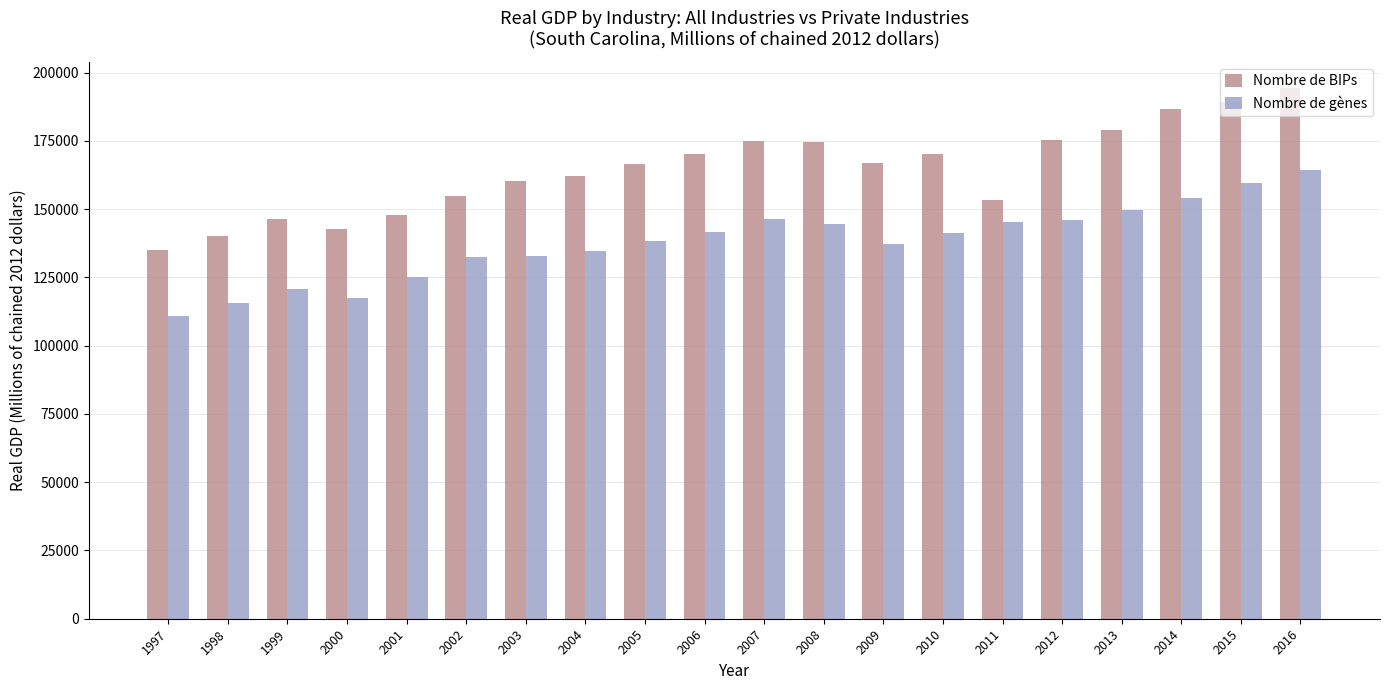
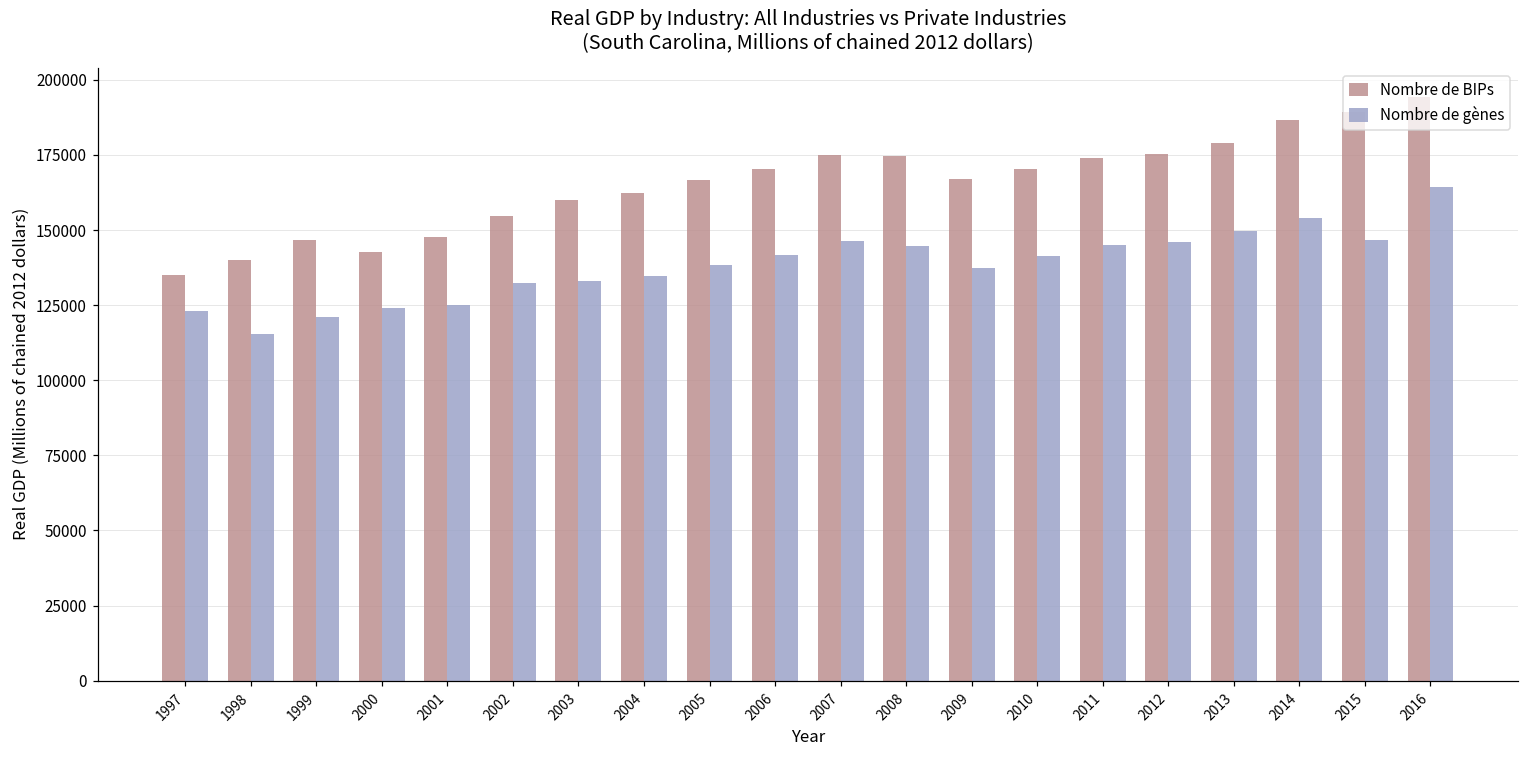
  {
    "Nombre de BIPs": {
      "1997": 135000,
      "1998": 140000,
      "1999": 147000,
      "2000": 143000,
      "2001": 148000,
      "2002": 155000,
      "2003": 160000,
      "2004": 162000,
      "2005": 167000,
      "2006": 170000,
      "2007": 175000,
      "2008": 175000,
      "2009": 167000,
      "2010": 170000,
-     "2011": 153000,
+     "2011": 174000,
      "2012": 175000,
      "2013": 179000,
      "2014": 187000
    },
    "Nombre de gènes": {
-     "1997": 111000,
+     "1997": 123000,
      "1998": 115000,
      "1999": 121000,
-     "2000": 118000,
+     "2000": 124000,
      "2001": 125000,
      "2002": 132000,
      "2003": 133000,
      "2004": 135000,
      "2005": 138000,
      "2006": 142000,
      "2007": 146000,
      "2008": 145000,
      "2009": 137000,
      "2010": 141000,
      "2011": 145000,
      "2012": 146000,
      "2013": 150000,
      "2014": 154000,
-     "2015": 159000,
+     "2015": 147000,
      "2016": 164000
    }
  }
